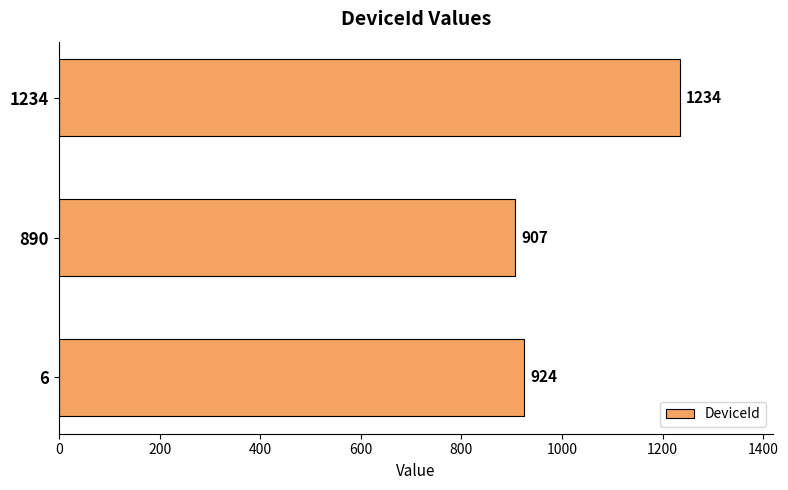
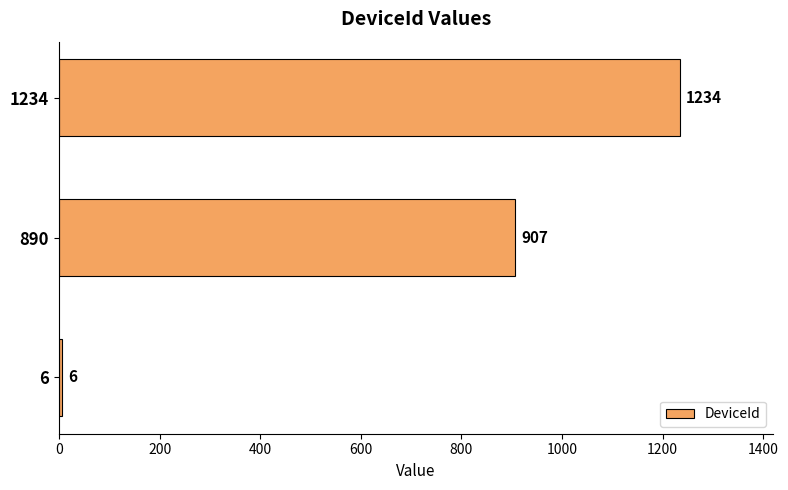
  {
    "1234": 1234,
    "890": 907,
-   "6": 924
+   "6": 6
  }
